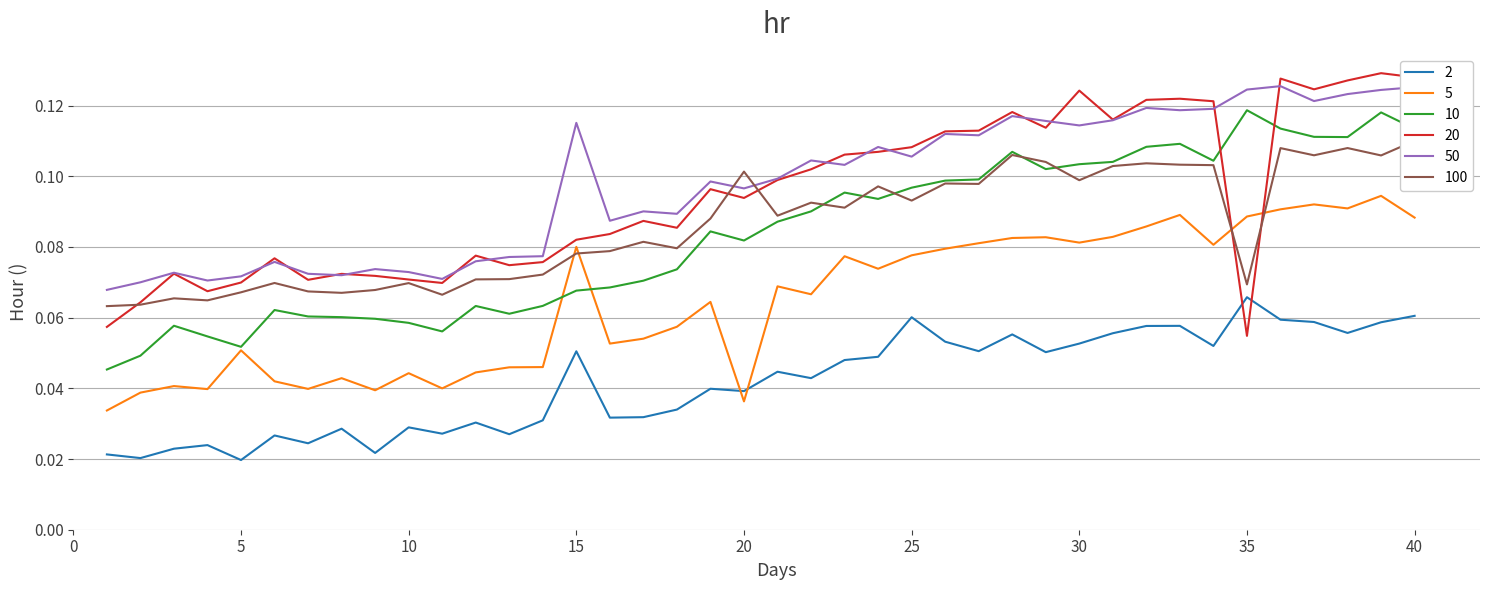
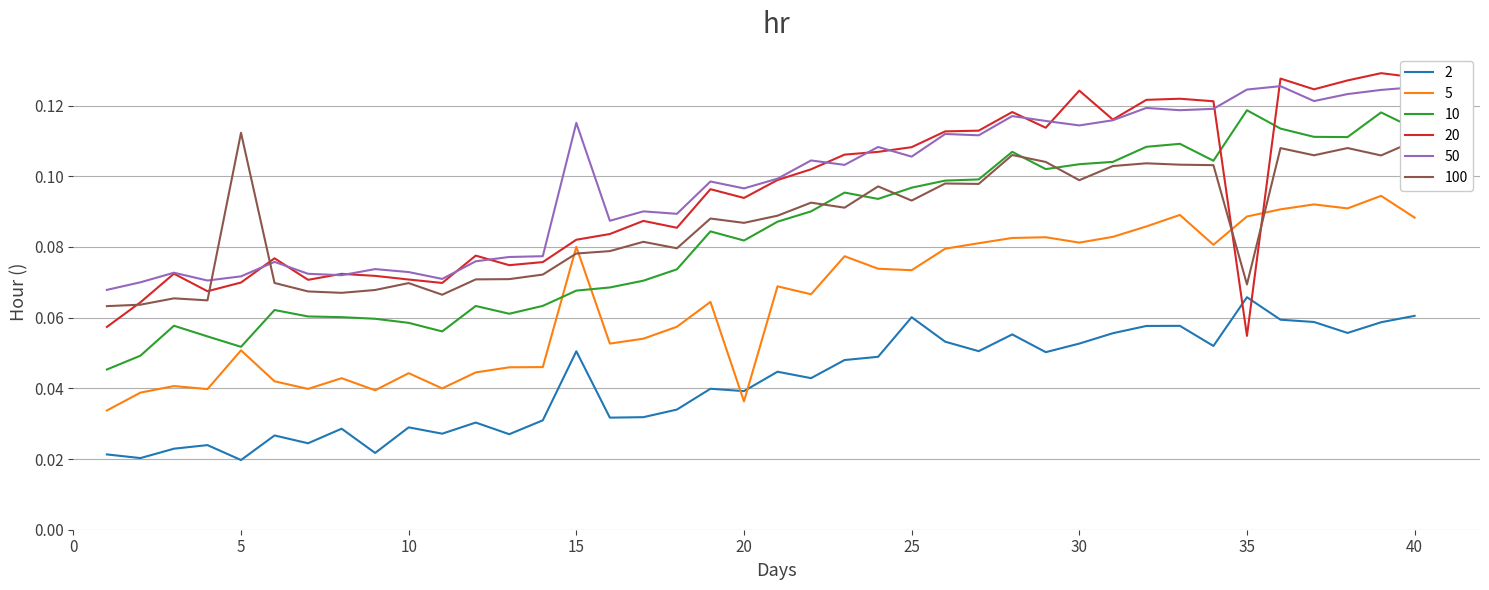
  {
    "2": {
      "5": 0.020,
      "10": 0.029,
      "15": 0.050,
      "20": 0.039,
      "25": 0.060,
      "30": 0.053,
      "35": 0.066,
      "40": 0.061
    },
    "5": {
      "5": 0.051,
      "10": 0.044,
      "15": 0.080,
      "20": 0.036,
-     "25": 0.078,
+     "25": 0.073,
      "30": 0.081,
      "35": 0.089,
      "40": 0.088
    },
    "10": {
      "5": 0.052,
      "10": 0.059,
      "15": 0.068,
      "20": 0.082,
      "25": 0.097,
      "30": 0.103,
      "35": 0.119
    },
    "20": {
      "5": 0.070,
      "10": 0.071,
      "15": 0.082,
      "20": 0.094,
      "25": 0.108,
      "30": 0.124,
      "35": 0.055
    },
    "50": {
      "5": 0.072,
      "10": 0.073,
      "15": 0.115,
      "20": 0.097,
      "25": 0.106,
      "30": 0.114,
      "35": 0.125
    },
    "100": {
-     "5": 0.067,
+     "5": 0.112,
      "10": 0.070,
      "15": 0.078,
-     "20": 0.101,
+     "20": 0.087,
      "25": 0.093,
      "30": 0.099,
      "35": 0.069
    }
  }
